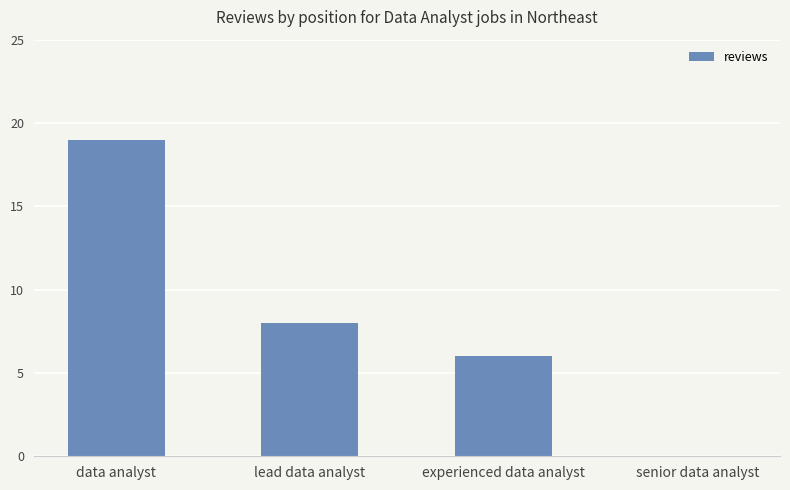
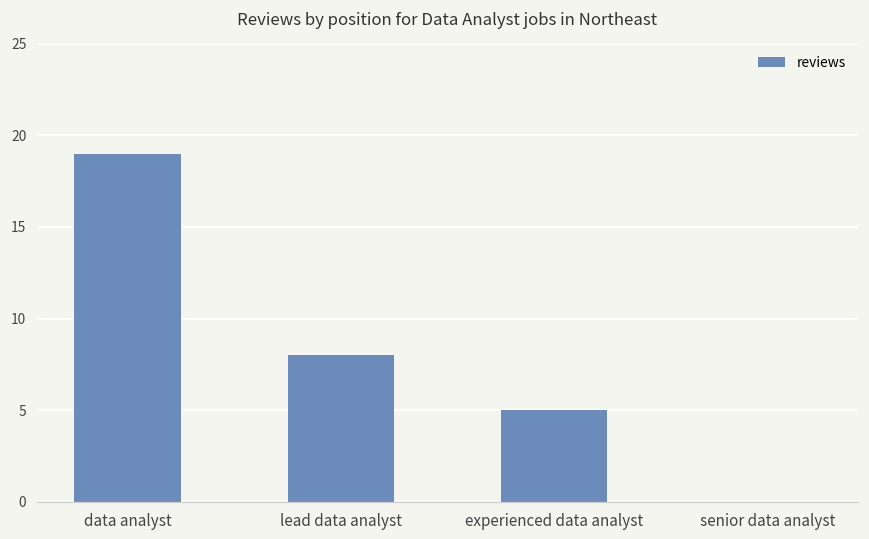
  {
    "data analyst": 19,
    "lead data analyst": 8,
-   "experienced data analyst": 6,
+   "experienced data analyst": 5,
    "senior data analyst": 0
  }
